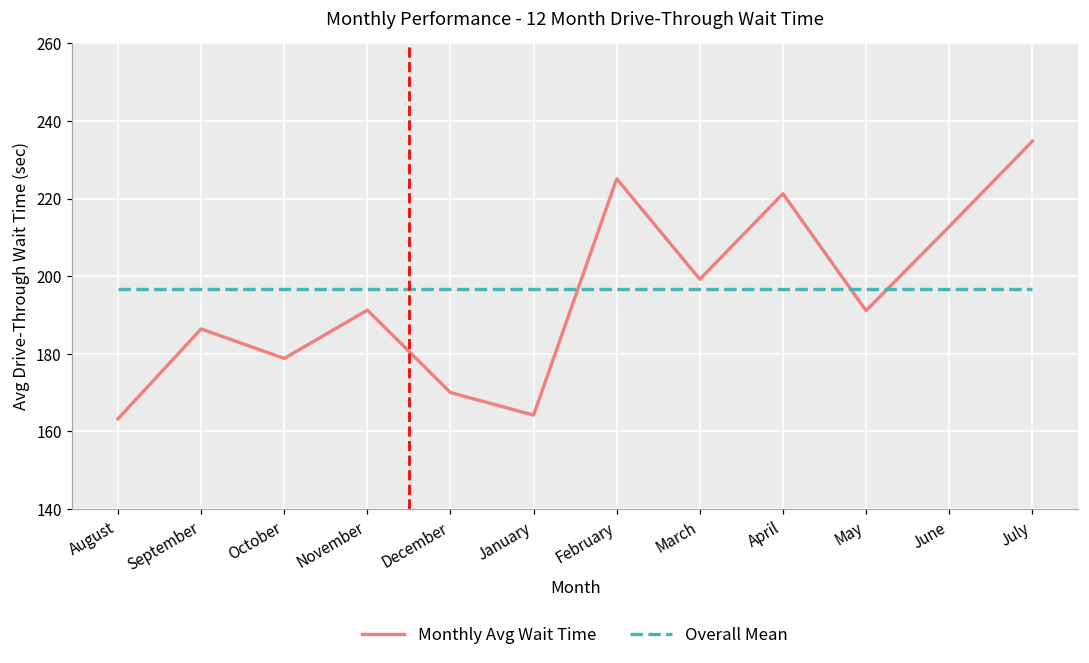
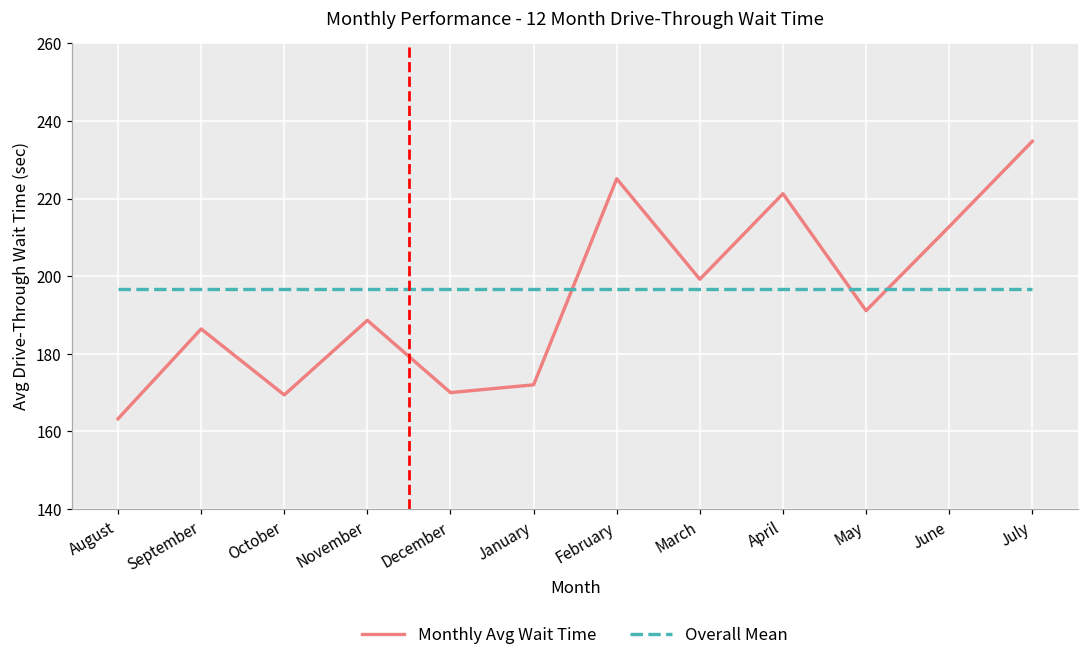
  {
    "Monthly Avg Wait Time": {
      "August": 163,
      "September": 186,
-     "October": 179,
-     "November": 191,
+     "October": 169,
+     "November": 189,
      "December": 170,
-     "January": 164,
+     "January": 172,
      "February": 225,
      "March": 199,
      "April": 221,
      "May": 191,
      "June": 213,
      "July": 235
    },
    "Overall Mean": {
      "August": 197,
      "September": 197,
      "October": 197,
      "November": 197,
      "December": 197,
      "January": 197,
      "February": 197,
      "March": 197,
      "April": 197,
      "May": 197,
      "June": 197,
      "July": 197
    }
  }
